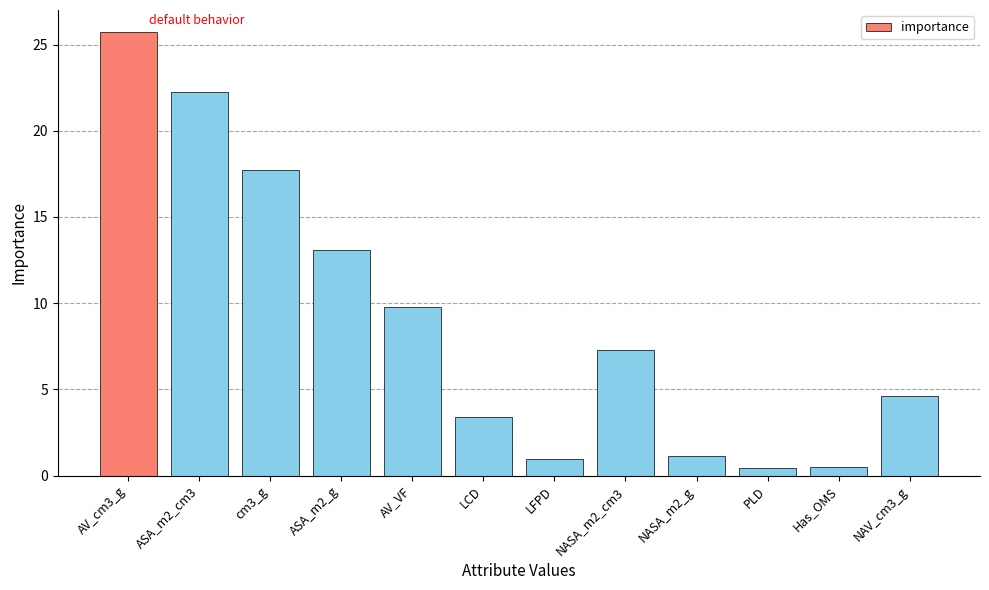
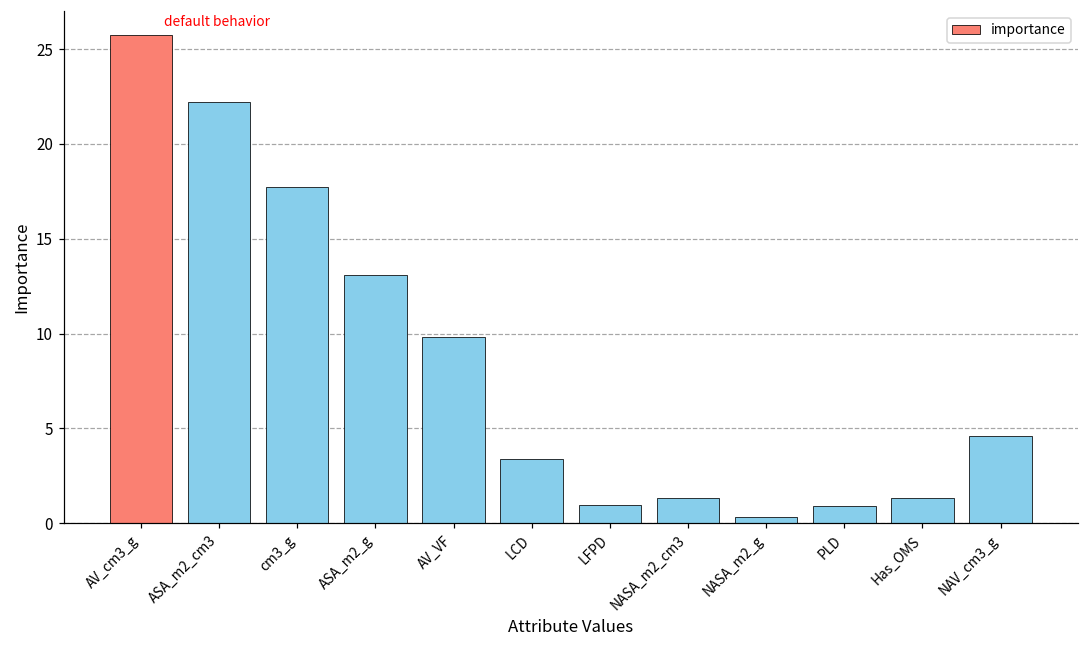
  {
    "AV_cm3_g": 25.7,
    "ASA_m2_cm3": 22.2,
    "cm3_g": 17.7,
    "ASA_m2_g": 13.1,
    "AV_VF": 9.8,
    "LCD": 3.4,
    "LFPD": 1.0,
-   "NASA_m2_cm3": 7.3,
-   "NASA_m2_g": 1.1,
-   "PLD": 0.4,
-   "Has_OMS": 0.5,
+   "NASA_m2_cm3": 1.3,
+   "NASA_m2_g": 0.3,
+   "PLD": 0.9,
+   "Has_OMS": 1.3,
    "NAV_cm3_g": 4.6
  }
